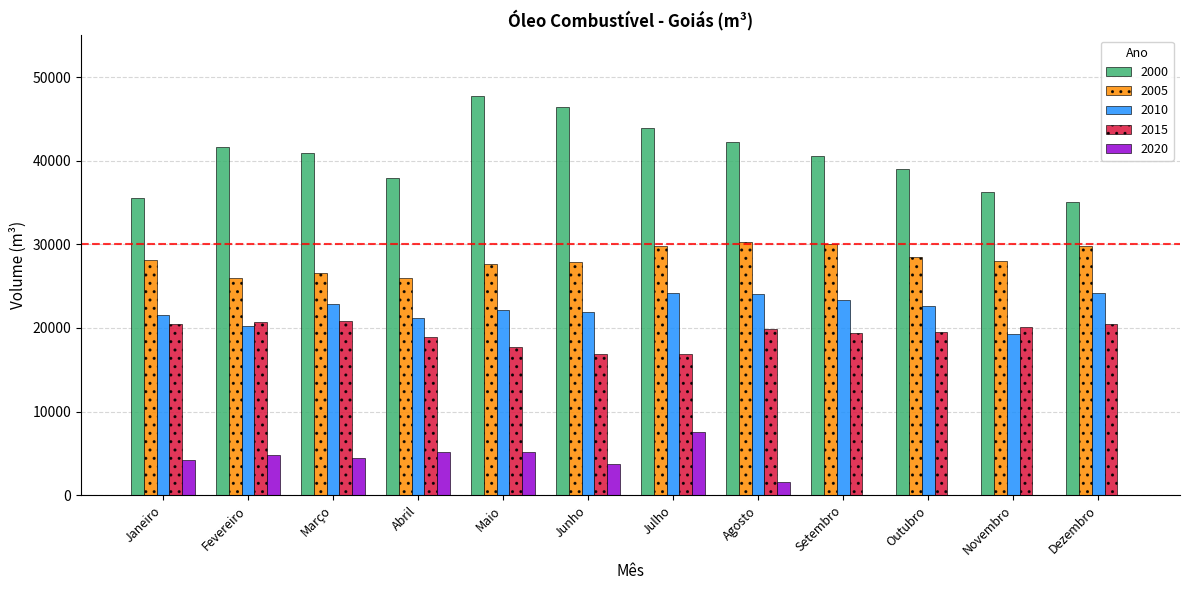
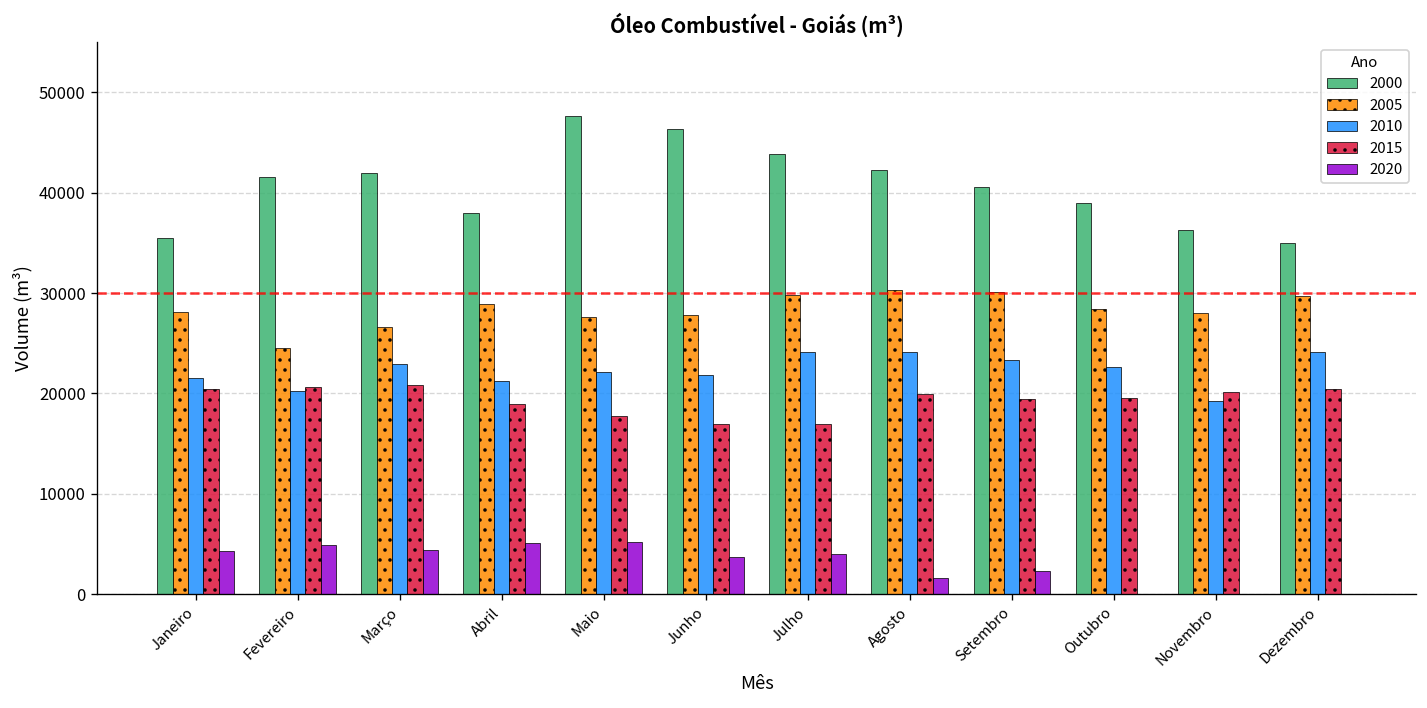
  {
    "2000": {
      "Janeiro": 35000,
      "Fevereiro": 42000,
-     "Março": 41000,
+     "Março": 42000,
      "Abril": 38000,
      "Maio": 48000,
      "Junho": 46000,
      "Julho": 44000,
      "Agosto": 42000,
      "Setembro": 41000,
      "Outubro": 39000,
      "Novembro": 36000,
      "Dezembro": 35000
    },
    "2005": {
      "Janeiro": 28000,
-     "Fevereiro": 26000,
+     "Fevereiro": 25000,
      "Março": 27000,
-     "Abril": 26000,
+     "Abril": 29000,
      "Maio": 28000,
      "Junho": 28000,
      "Julho": 30000,
      "Agosto": 30000,
      "Setembro": 30000,
      "Outubro": 28000,
      "Novembro": 28000,
      "Dezembro": 30000
    },
    "2010": {
      "Janeiro": 22000,
      "Fevereiro": 20000,
      "Março": 23000,
      "Abril": 21000,
      "Maio": 22000,
      "Junho": 22000,
      "Julho": 24000,
      "Agosto": 24000,
      "Setembro": 23000,
      "Outubro": 23000,
      "Novembro": 19000,
      "Dezembro": 24000
    },
    "2015": {
      "Janeiro": 20000,
      "Fevereiro": 21000,
      "Março": 21000,
      "Abril": 19000,
      "Maio": 18000,
      "Junho": 17000,
      "Julho": 17000,
      "Agosto": 20000,
      "Setembro": 19000,
      "Outubro": 20000,
      "Novembro": 20000,
      "Dezembro": 20000
    },
    "2020": {
      "Janeiro": 4000,
      "Fevereiro": 5000,
      "Março": 4000,
      "Abril": 5000,
      "Maio": 5000,
      "Junho": 4000,
-     "Julho": 8000,
+     "Julho": 4000,
      "Agosto": 2000,
-     "Setembro": 0,
+     "Setembro": 2000,
      "Outubro": 0,
      "Novembro": 0,
      "Dezembro": 0
    }
  }
